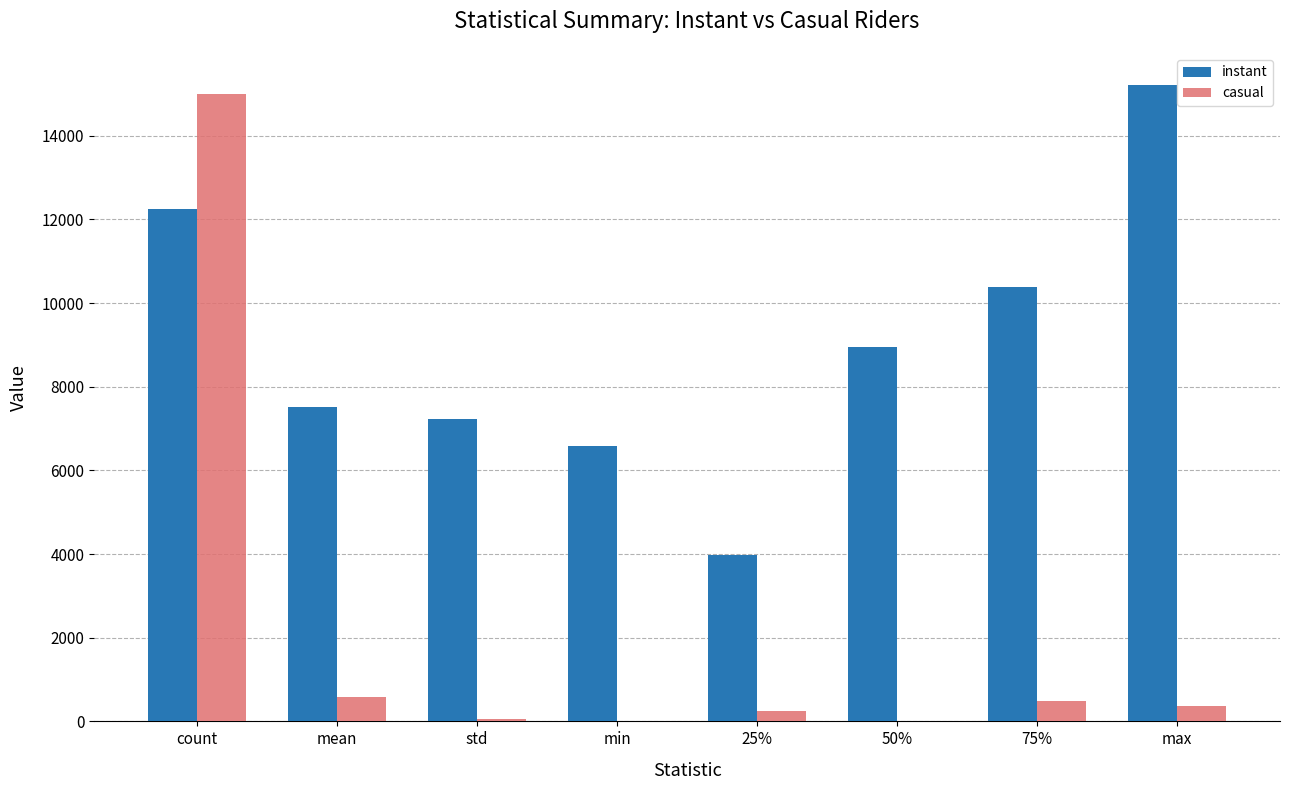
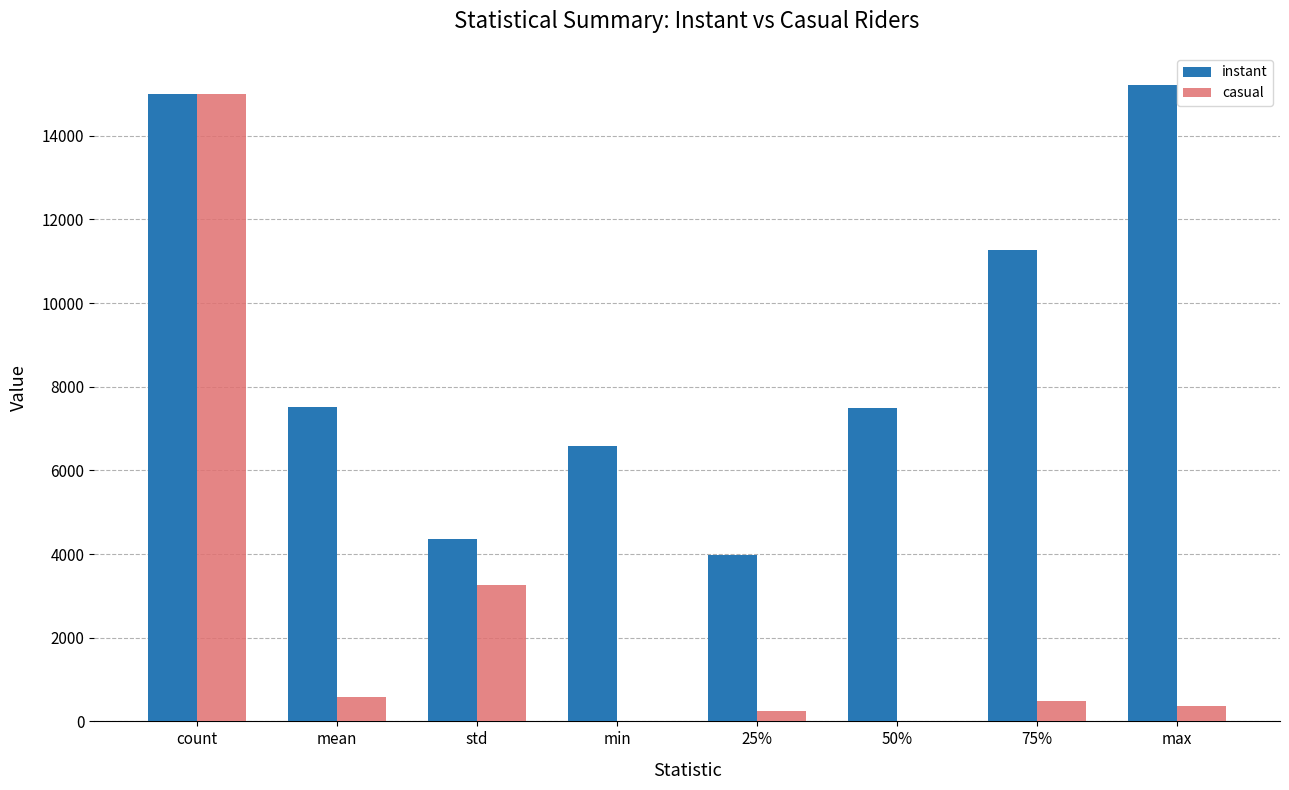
  {
    "instant": {
-     "count": 12200,
+     "count": 15000,
      "mean": 7500,
-     "std": 7200,
+     "std": 4400,
      "min": 6600,
      "25%": 4000,
-     "50%": 8900,
-     "75%": 10400,
+     "50%": 7500,
+     "75%": 11300,
      "max": 15200
    },
    "casual": {
      "count": 15000,
      "mean": 600,
-     "std": 0,
+     "std": 3300,
      "min": 0,
      "25%": 200,
      "75%": 500,
      "max": 400
    }
  }
